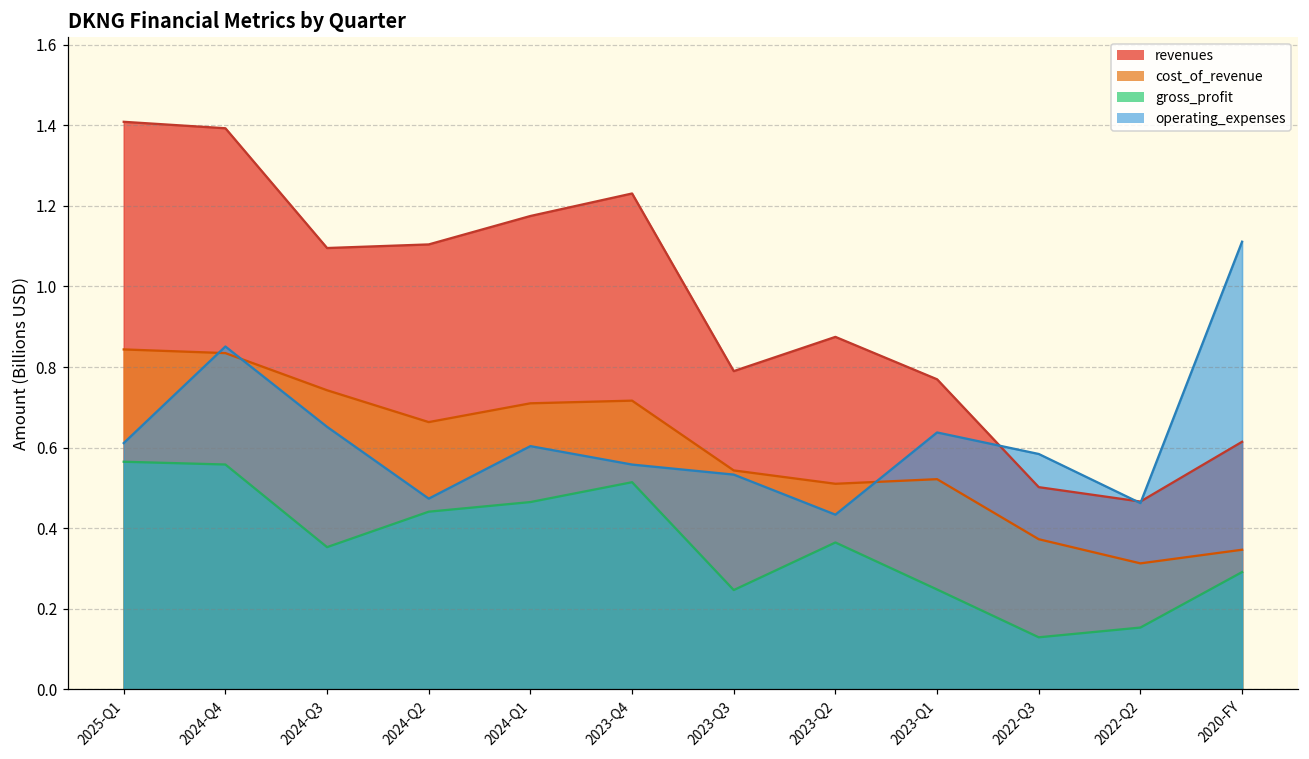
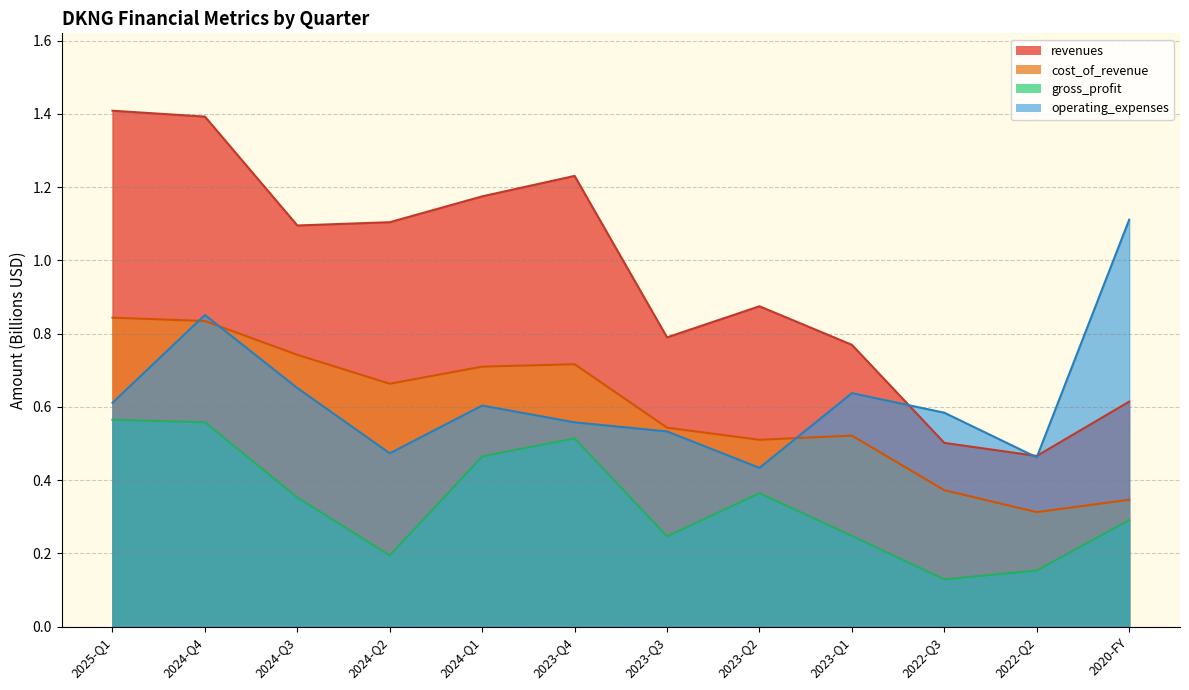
  {
    "gross_profit": {
      "2025-Q1": 0.57,
      "2024-Q4": 0.56,
      "2024-Q3": 0.35,
-     "2024-Q2": 0.44,
+     "2024-Q2": 0.19,
      "2024-Q1": 0.46,
      "2023-Q4": 0.51,
      "2023-Q3": 0.25,
      "2023-Q2": 0.36,
      "2023-Q1": 0.25,
      "2022-Q3": 0.13,
      "2022-Q2": 0.15,
      "2020-FY": 0.29
    },
    "operating_expenses": {
      "2025-Q1": 0.61,
      "2024-Q4": 0.85,
      "2024-Q3": 0.65,
      "2024-Q2": 0.47,
      "2024-Q1": 0.60,
      "2023-Q4": 0.56,
      "2023-Q3": 0.53,
      "2023-Q2": 0.43,
      "2023-Q1": 0.64,
      "2022-Q3": 0.58,
      "2020-FY": 1.11
    }
  }
